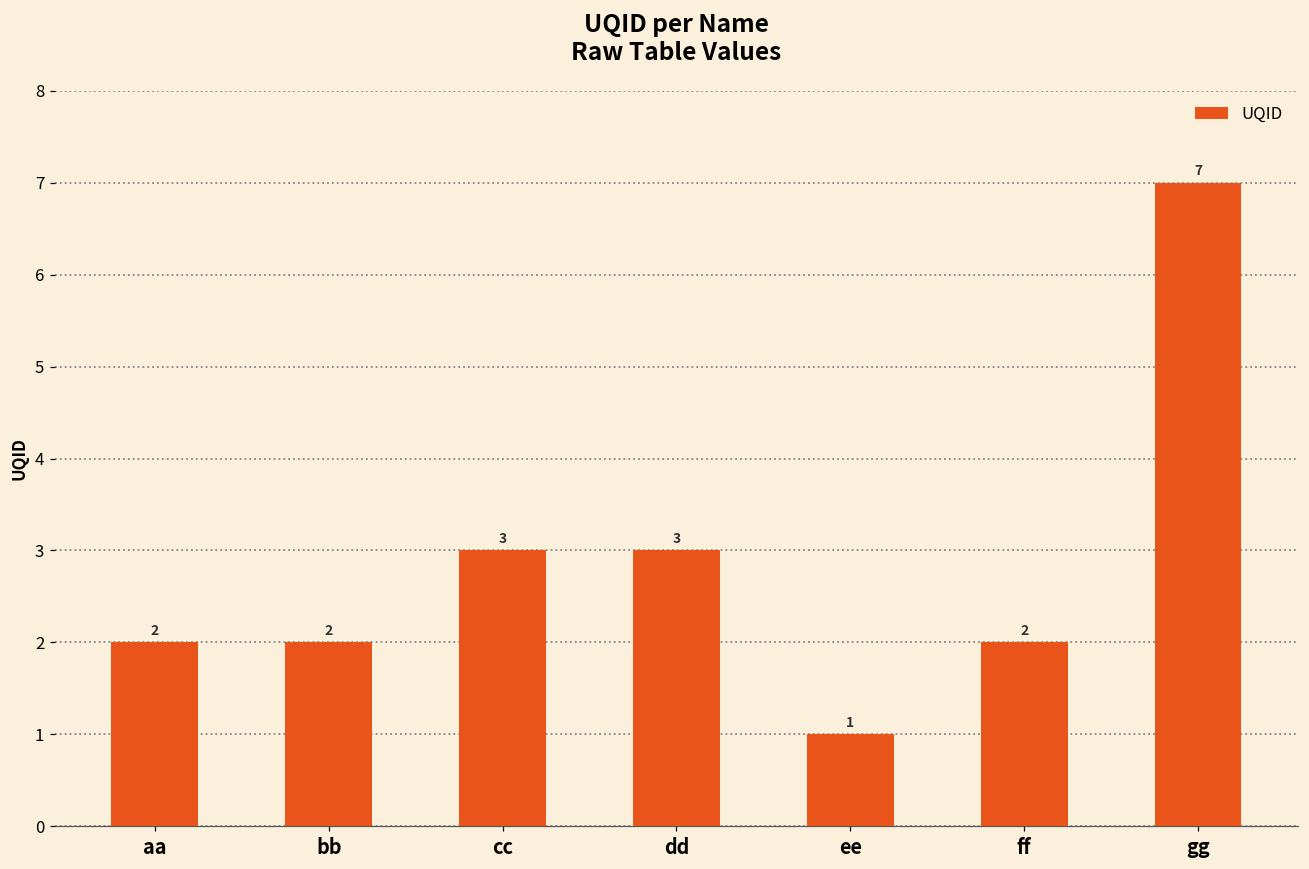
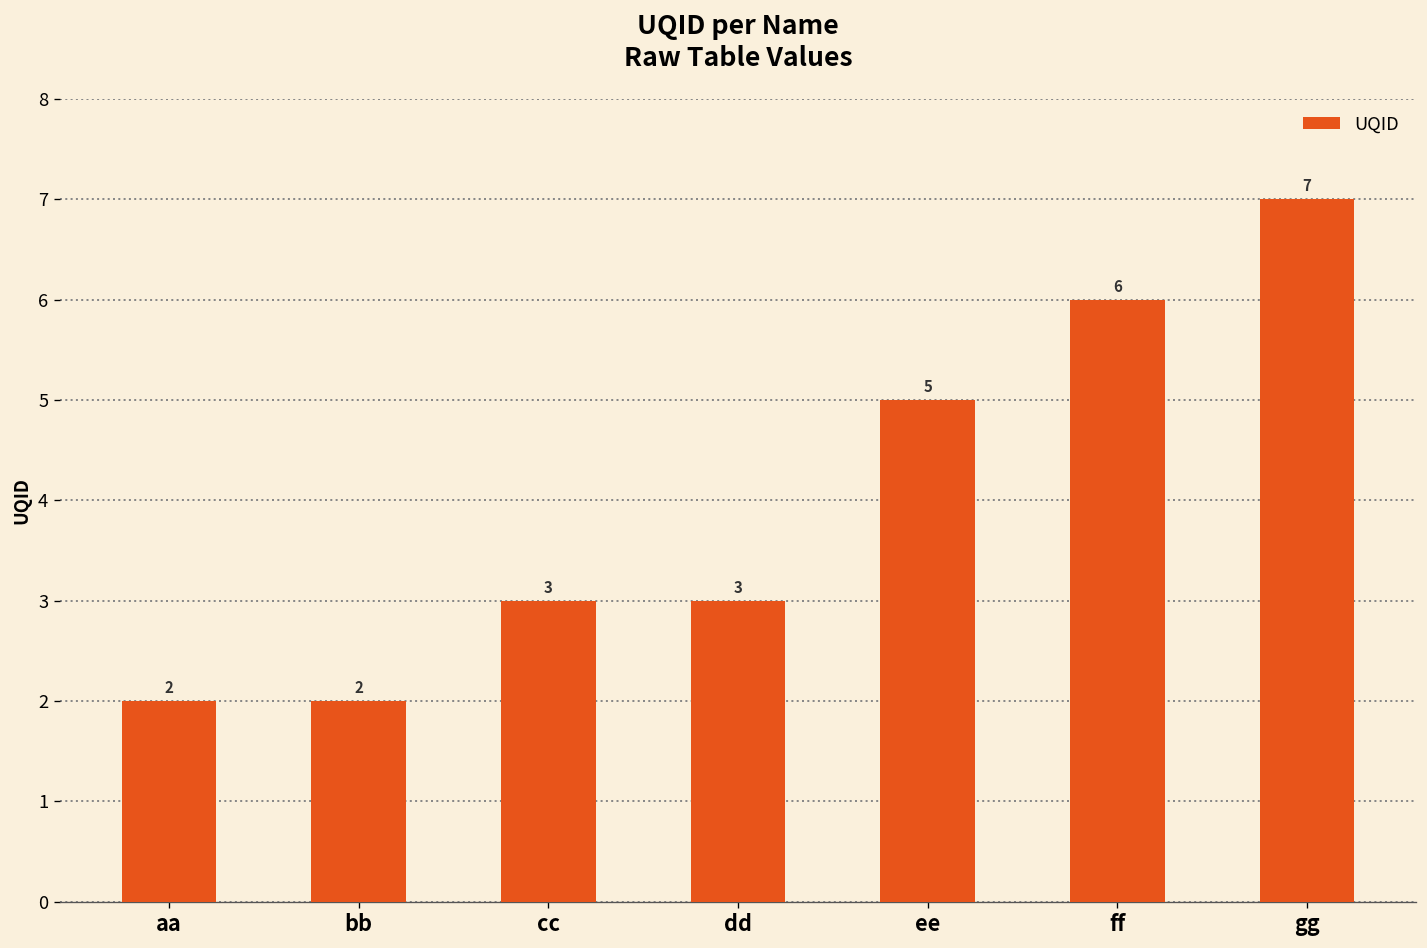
  {
    "aa": 2,
    "bb": 2,
    "cc": 3,
    "dd": 3,
-   "ee": 1,
-   "ff": 2,
+   "ee": 5,
+   "ff": 6,
    "gg": 7
  }
